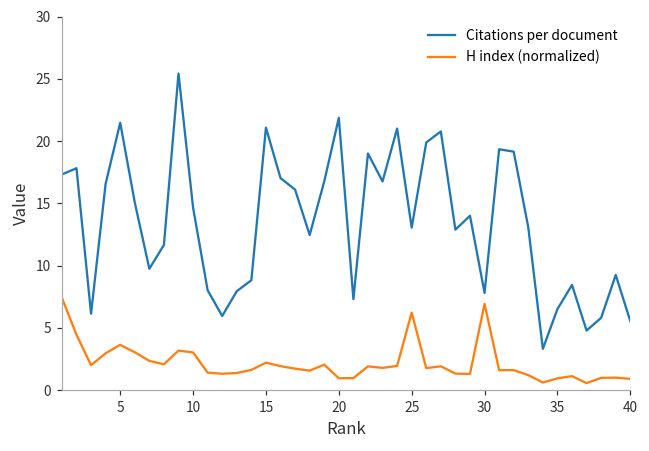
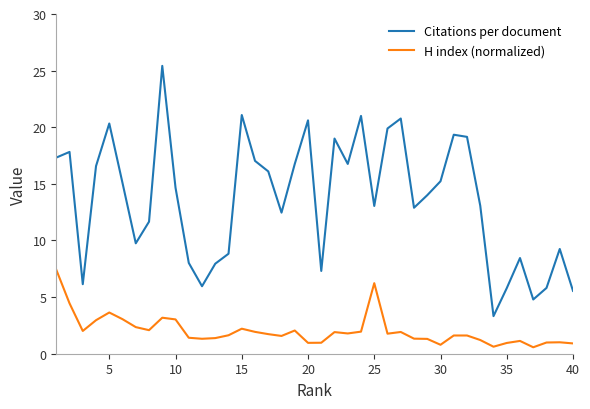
  {
    "Citations per document": {
-     "5": 21.5,
+     "5": 20.3,
      "10": 14.7,
      "15": 21.1,
-     "20": 21.9,
+     "20": 20.6,
      "25": 13.1,
-     "30": 7.8,
-     "35": 6.5,
+     "30": 15.2,
+     "35": 5.8,
      "40": 5.6
    },
    "H index (normalized)": {
      "5": 3.6,
      "10": 3.0,
      "15": 2.2,
      "20": 1.0,
      "25": 6.2,
-     "30": 6.9,
+     "30": 0.8,
      "35": 1.0,
      "40": 0.9
    }
  }
